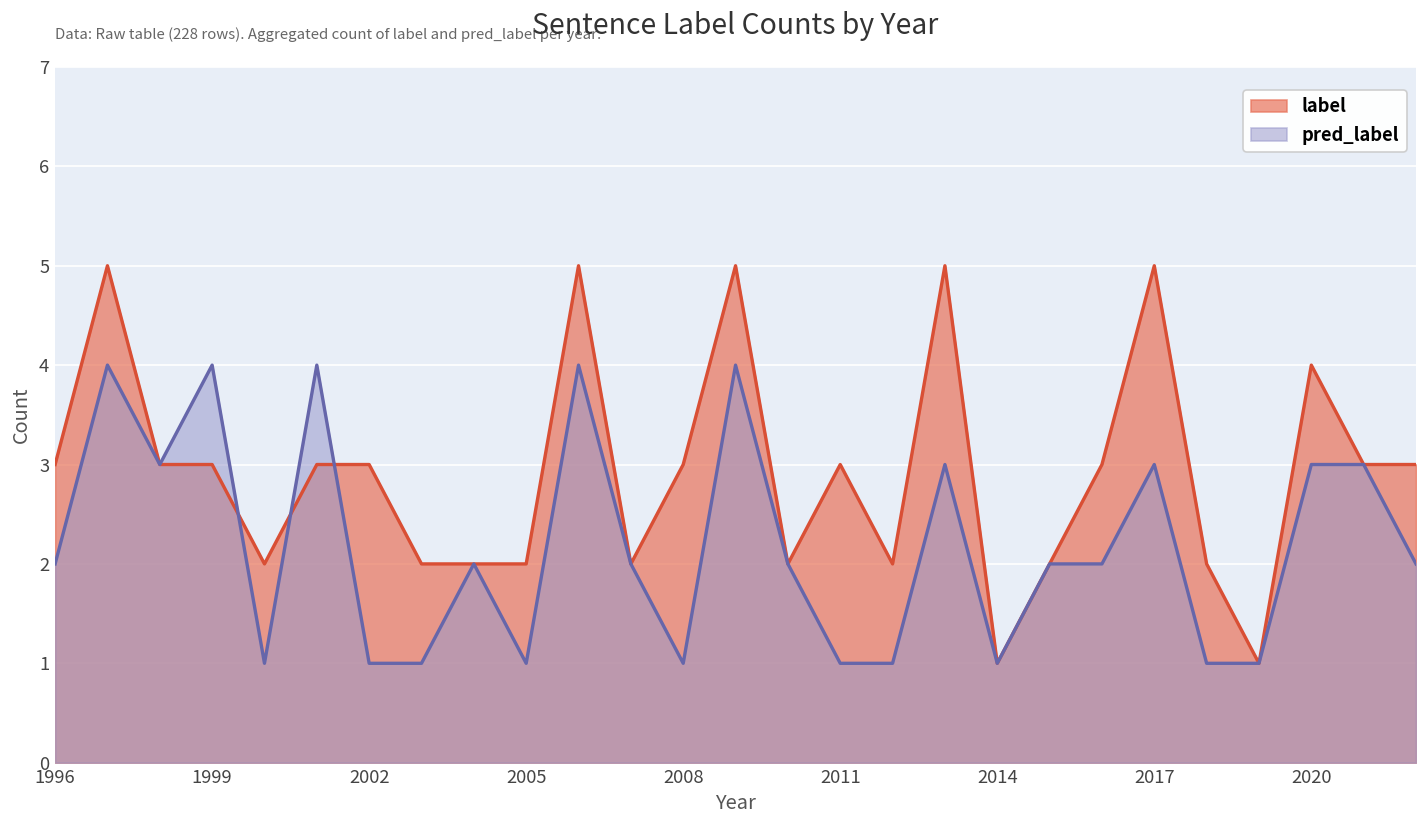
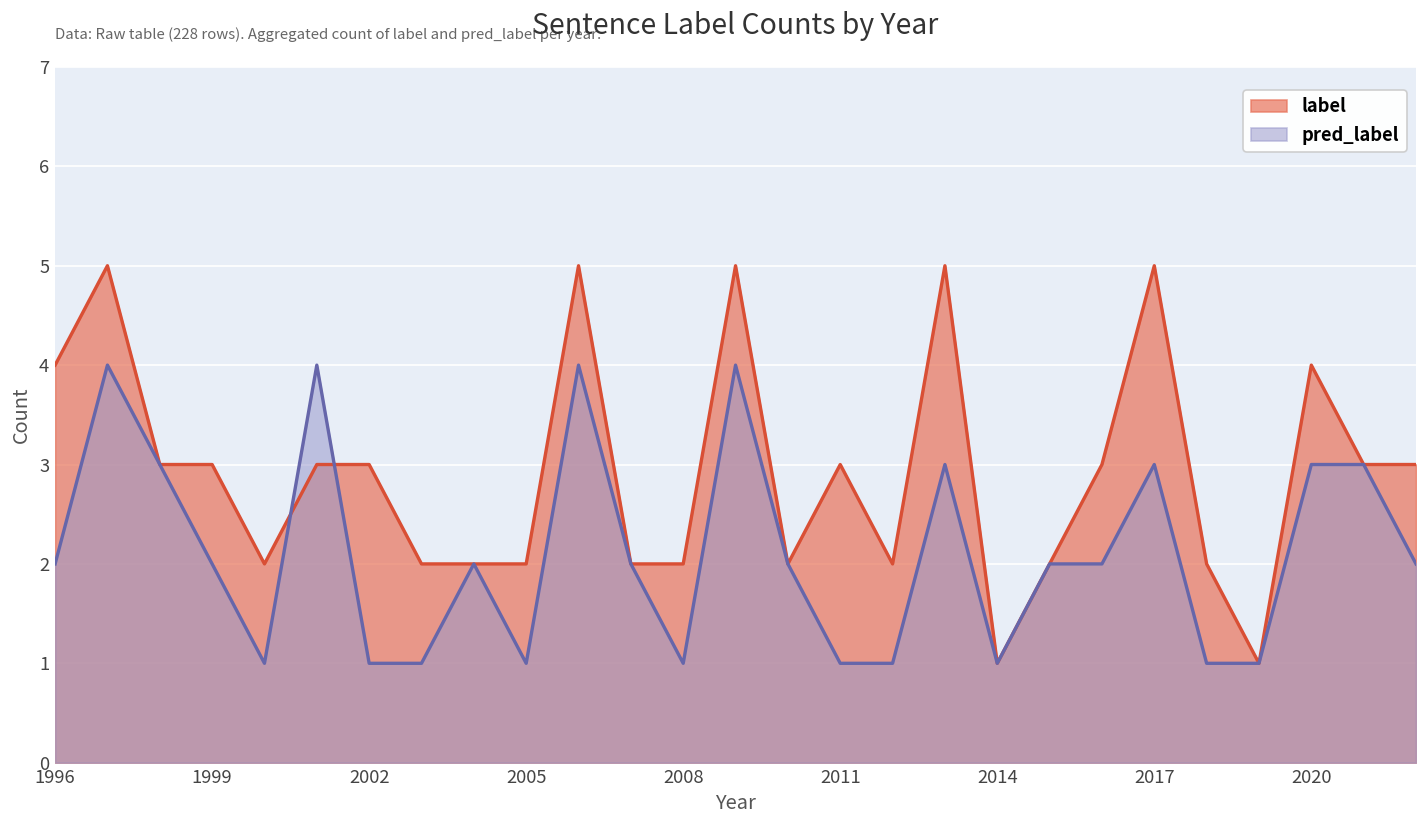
  {
    "label": {
-     "1996": 3,
+     "1996": 4,
      "1999": 3,
      "2002": 3,
      "2005": 2,
-     "2008": 3,
+     "2008": 2,
      "2011": 3,
      "2017": 5,
      "2020": 4
    },
    "pred_label": {
      "1996": 2,
-     "1999": 4,
+     "1999": 2,
      "2002": 1,
      "2005": 1,
      "2008": 1,
      "2011": 1,
      "2017": 3,
      "2020": 3
    }
  }
